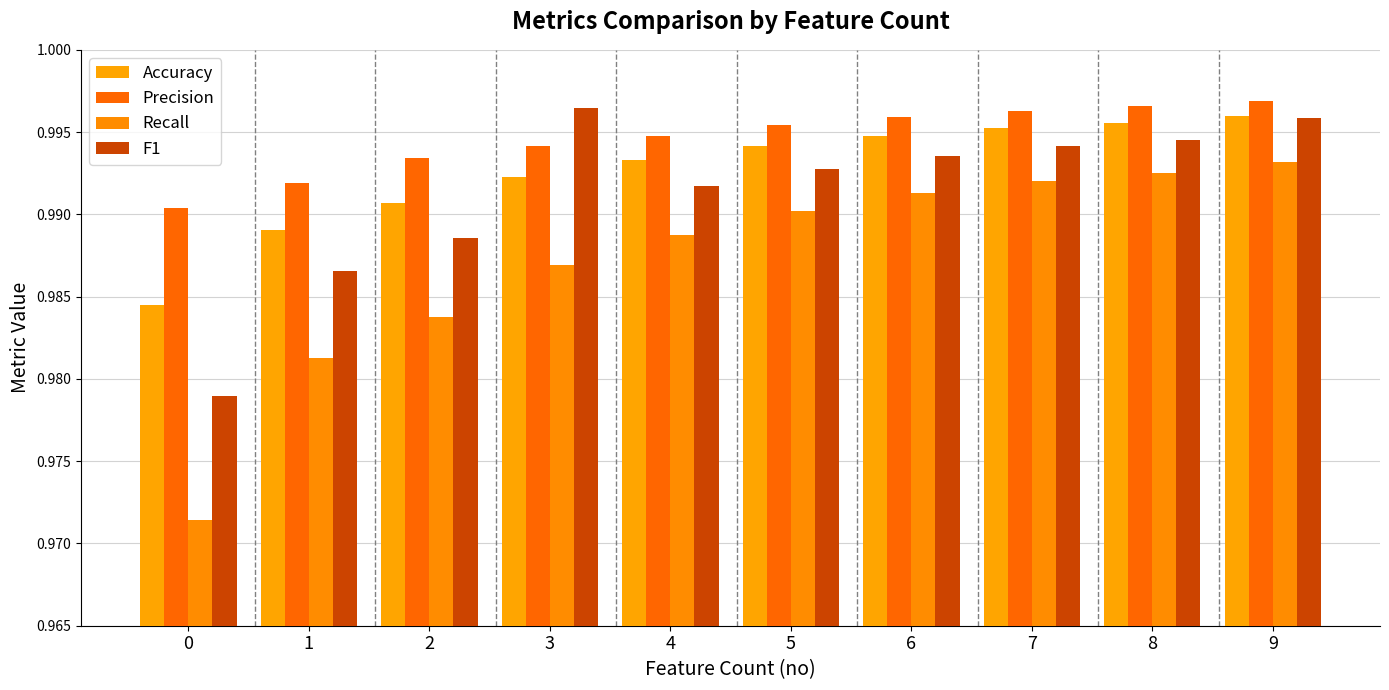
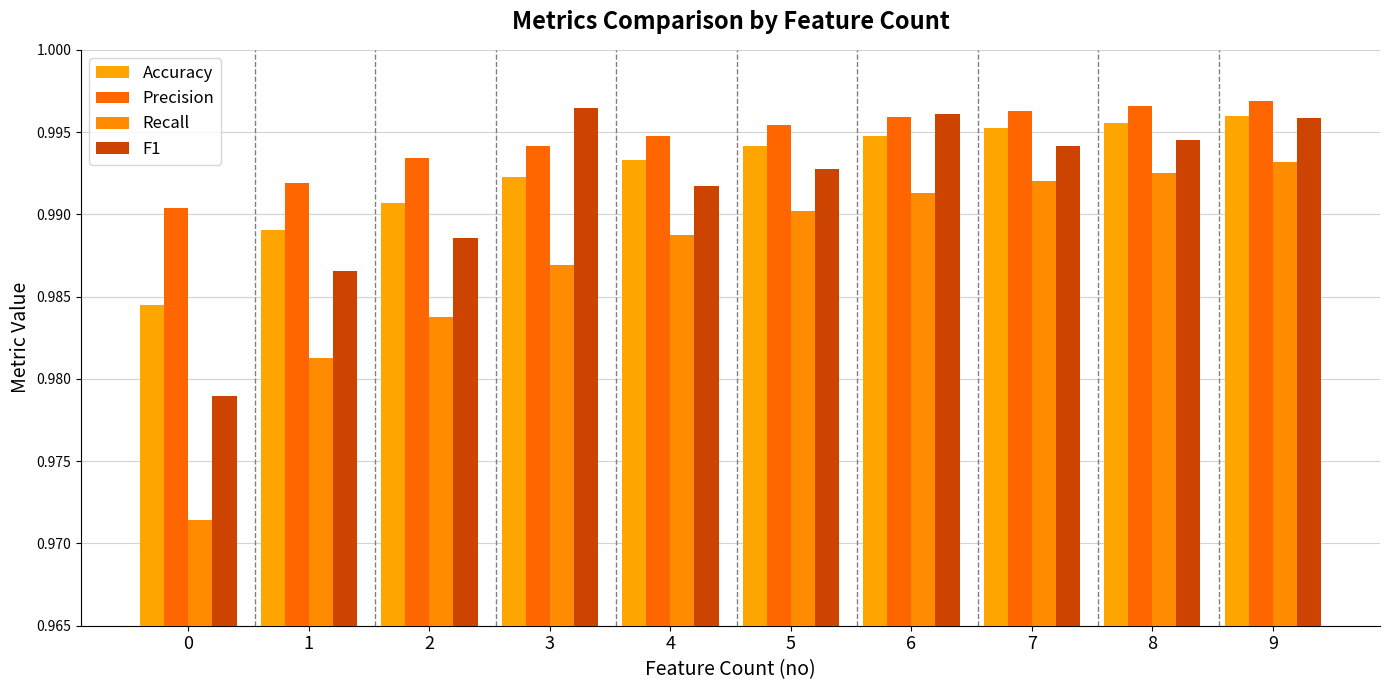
  {
    "F1": {
      "0": 0.9790,
      "1": 0.9865,
      "2": 0.9885,
      "3": 0.9965,
      "4": 0.9918,
      "5": 0.9928,
-     "6": 0.9936,
+     "6": 0.9961,
      "7": 0.9941,
      "8": 0.9945,
      "9": 0.9959
    }
  }
